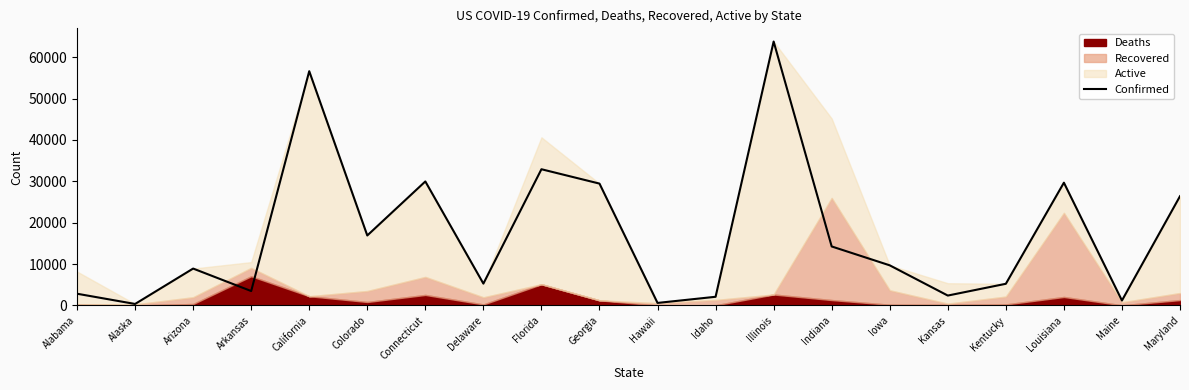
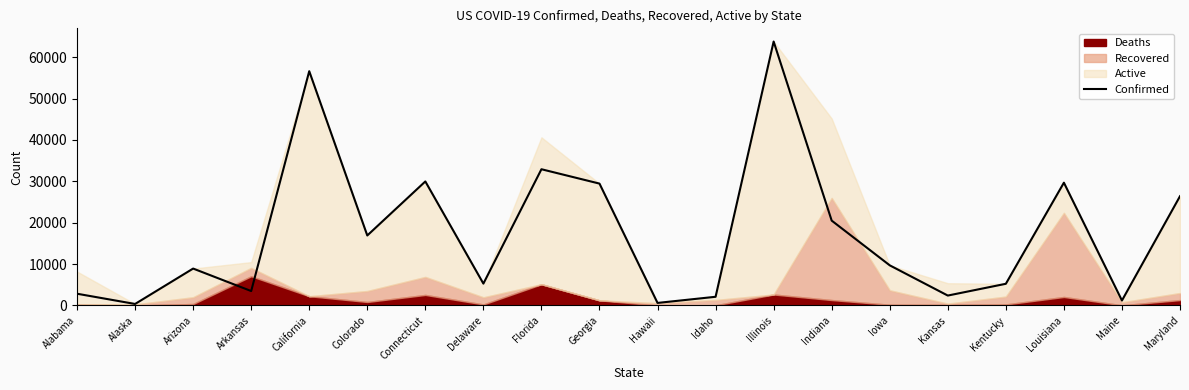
  {
    "Confirmed": {
      "Alabama": 3000,
      "Arkansas": 3000,
      "Florida": 33000,
-     "Indiana": 14000,
+     "Indiana": 21000,
      "Kansas": 2000
    },
    "Deaths": {
      "Arkansas": 7000,
      "Colorado": 1000,
      "Connecticut": 3000,
      "Indiana": 1000,
      "Louisiana": 2000,
      "Maryland": 1000
    },
    "Recovered": {
      "Arizona": 2000,
      "Arkansas": 2000,
      "Colorado": 3000,
      "Connecticut": 4000,
      "Delaware": 2000,
      "Idaho": 1000,
      "Indiana": 25000,
      "Iowa": 3000,
      "Kentucky": 2000,
      "Louisiana": 20000,
      "Maryland": 2000
    },
    "Active": {
      "Alabama": 8000,
      "Arkansas": 1000,
      "Florida": 35000,
      "Indiana": 19000,
      "Kansas": 5000
    }
  }
